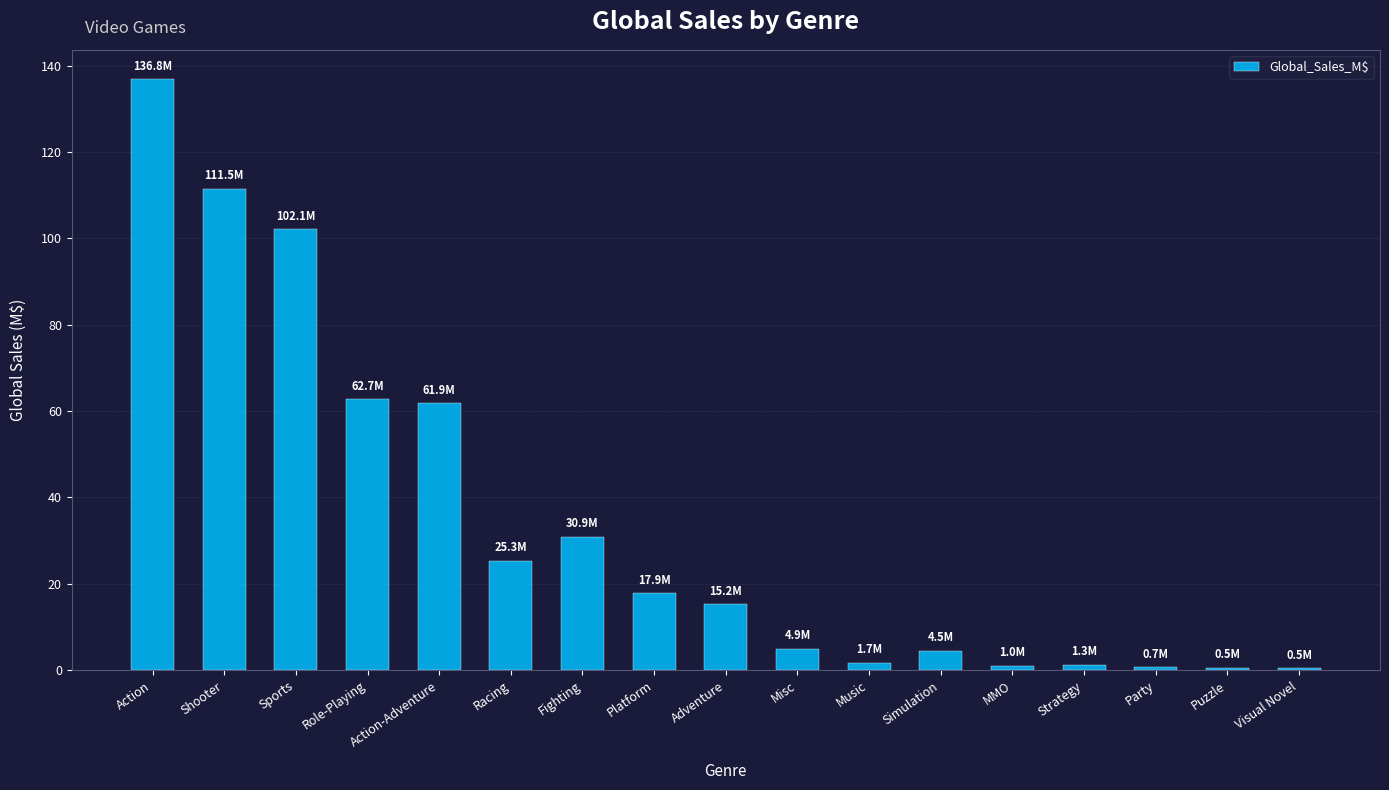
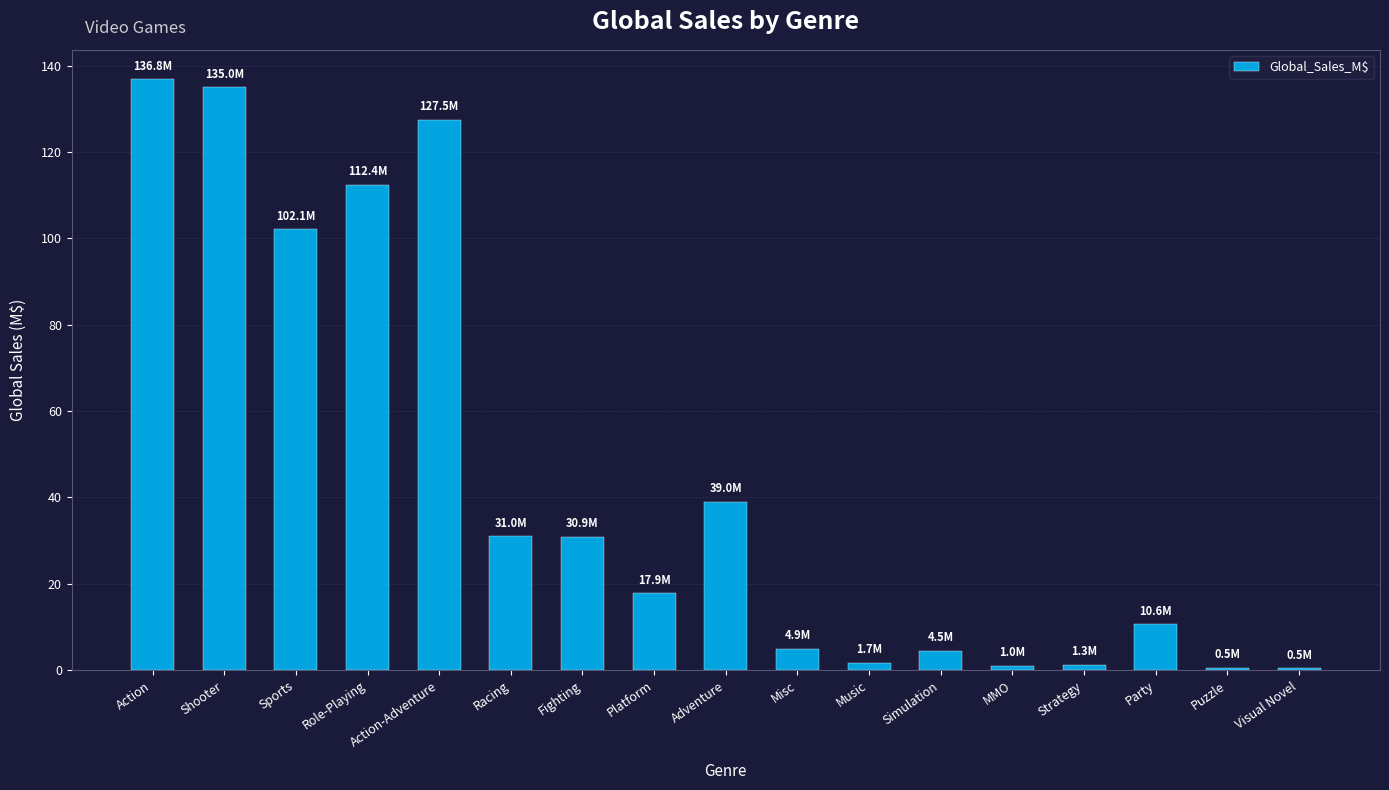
  {
    "Action": "136.8M",
-   "Shooter": "111.5M",
+   "Shooter": "135.0M",
    "Sports": "102.1M",
-   "Role-Playing": "62.7M",
-   "Action-Adventure": "61.9M",
-   "Racing": "25.3M",
+   "Role-Playing": "112.4M",
+   "Action-Adventure": "127.5M",
+   "Racing": "31.0M",
    "Fighting": "30.9M",
    "Platform": "17.9M",
-   "Adventure": "15.2M",
+   "Adventure": "39.0M",
    "Misc": "4.9M",
    "Music": "1.7M",
    "Simulation": "4.5M",
    "MMO": "1.0M",
    "Strategy": "1.3M",
-   "Party": "0.7M",
+   "Party": "10.6M",
    "Puzzle": "0.5M",
    "Visual Novel": "0.5M"
  }
